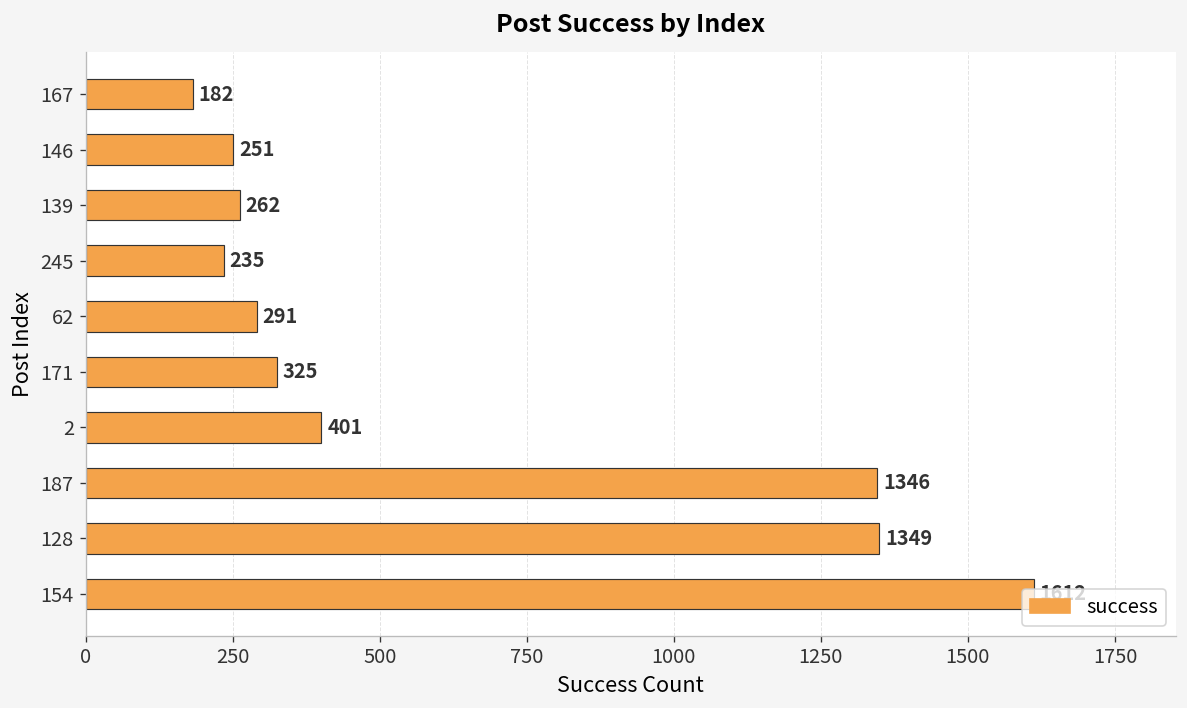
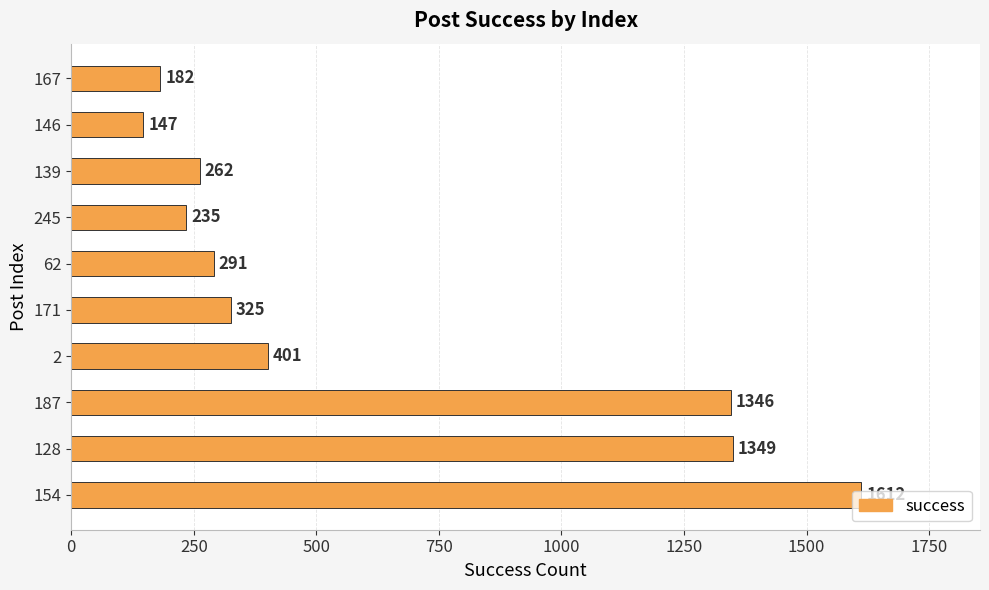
  {
    "167": 182,
-   "146": 251,
+   "146": 147,
    "139": 262,
    "245": 235,
    "62": 291,
    "171": 325,
    "2": 401,
    "187": 1346,
    "128": 1349
  }
